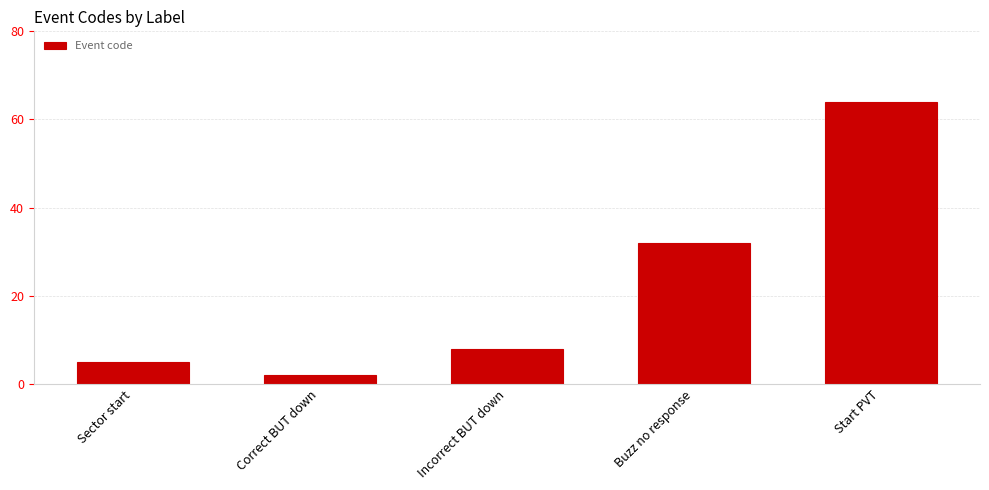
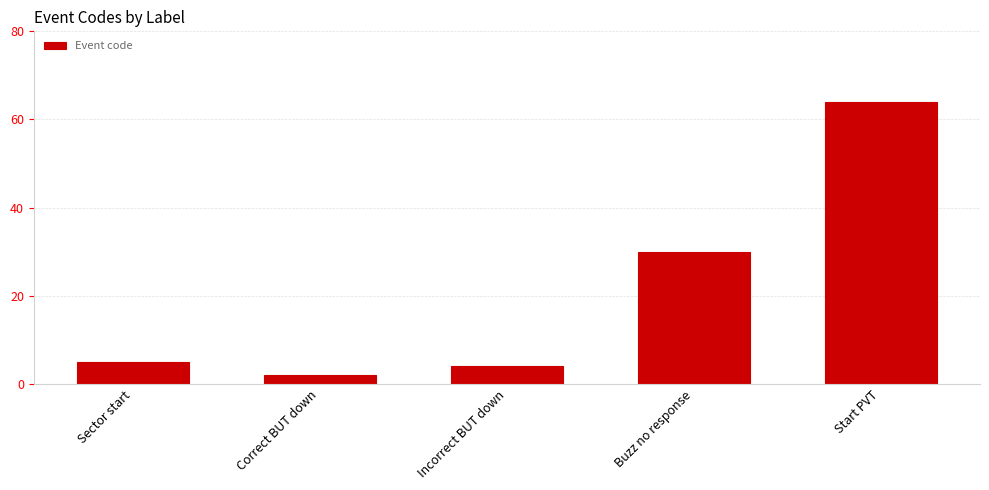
  {
    "Sector start": 5,
    "Correct BUT down": 2,
-   "Incorrect BUT down": 8,
-   "Buzz no response": 32,
+   "Incorrect BUT down": 4,
+   "Buzz no response": 30,
    "Start PVT": 64
  }
